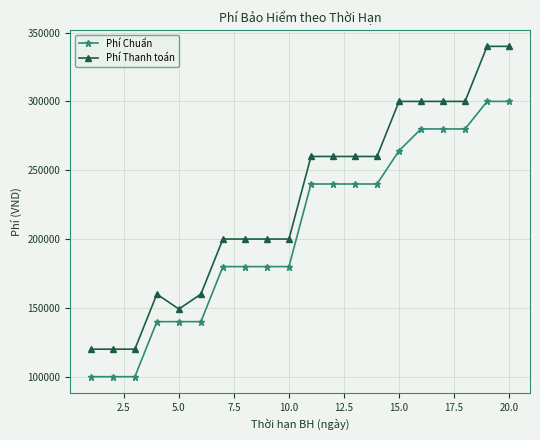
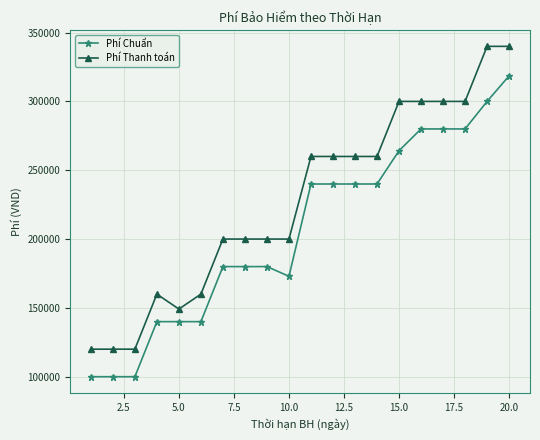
  {
    "Phí Chuẩn": {
      "5.0": 140000,
-     "10.0": 180000,
+     "10.0": 173000,
      "15.0": 264000,
-     "20.0": 300000
+     "20.0": 319000
    },
    "Phí Thanh toán": {
      "5.0": 149000,
      "10.0": 200000,
      "15.0": 300000,
      "20.0": 340000
    }
  }
